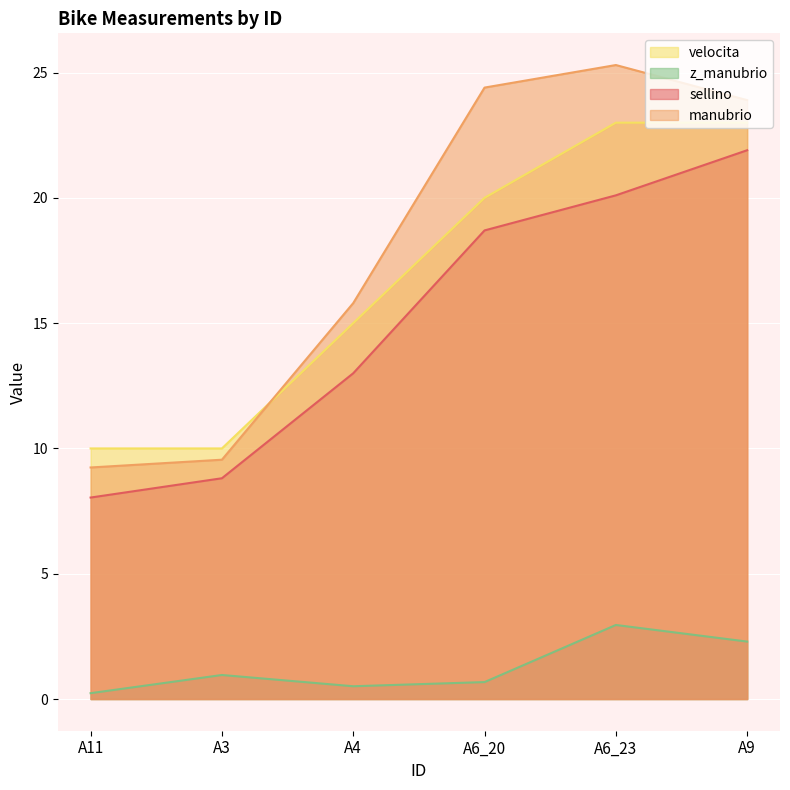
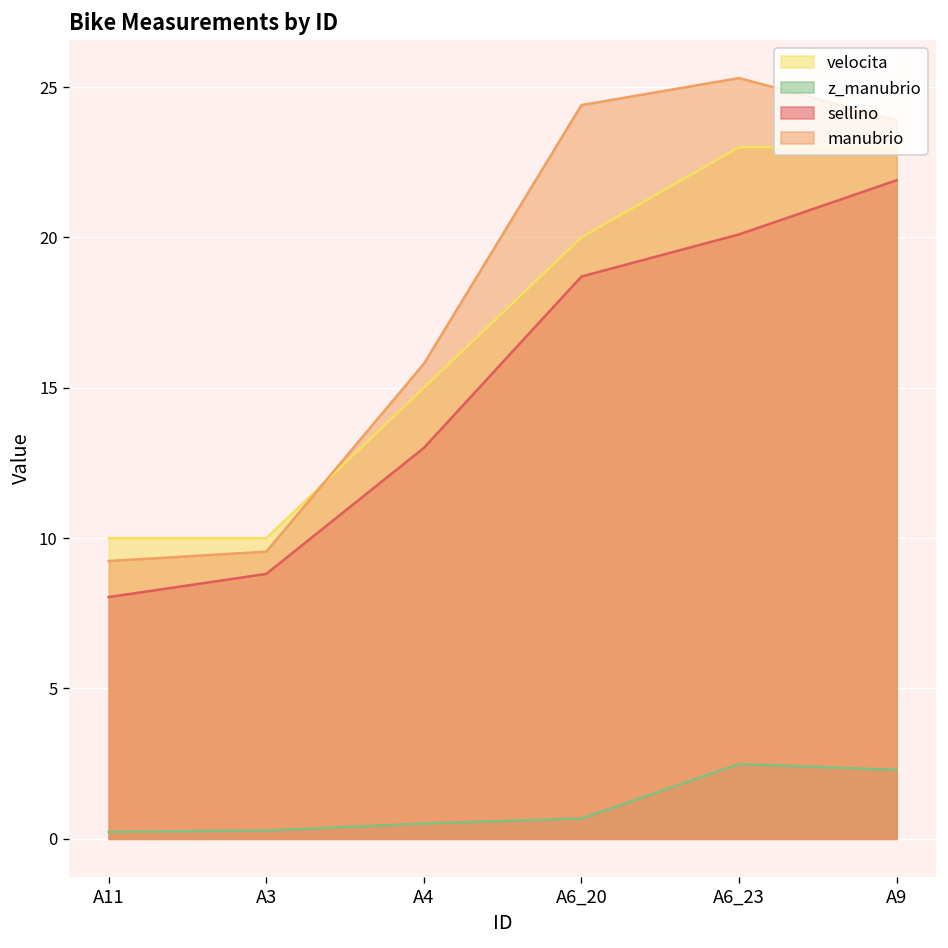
  {
    "z_manubrio": {
      "A11": 0.2,
-     "A3": 1.0,
+     "A3": 0.3,
      "A4": 0.5,
      "A6_20": 0.7,
-     "A6_23": 3.0,
+     "A6_23": 2.5,
      "A9": 2.3
    }
  }
